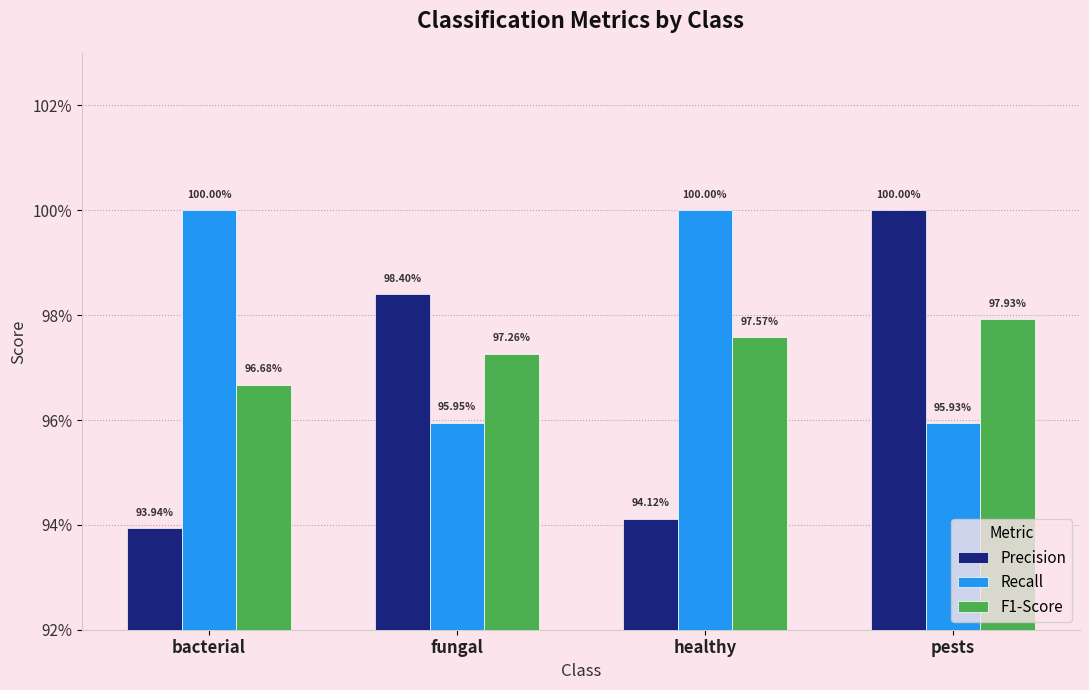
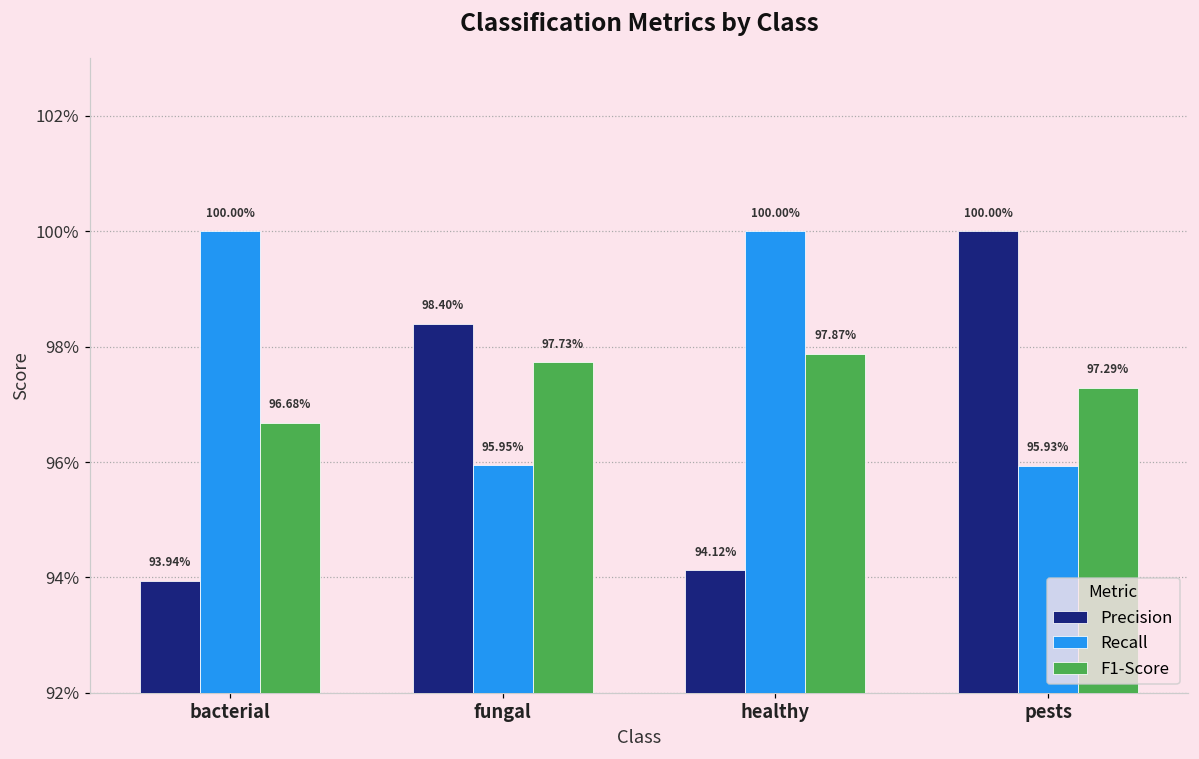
  {
    "Precision": {
      "bacterial": "93.94%",
      "fungal": "98.40%",
      "healthy": "94.12%",
      "pests": "100.00%"
    },
    "Recall": {
      "bacterial": "100.00%",
      "fungal": "95.95%",
      "healthy": "100.00%",
      "pests": "95.93%"
    },
    "F1-Score": {
      "bacterial": "96.68%",
-     "fungal": "97.26%",
-     "healthy": "97.57%",
-     "pests": "97.93%"
+     "fungal": "97.73%",
+     "healthy": "97.87%",
+     "pests": "97.29%"
    }
  }
